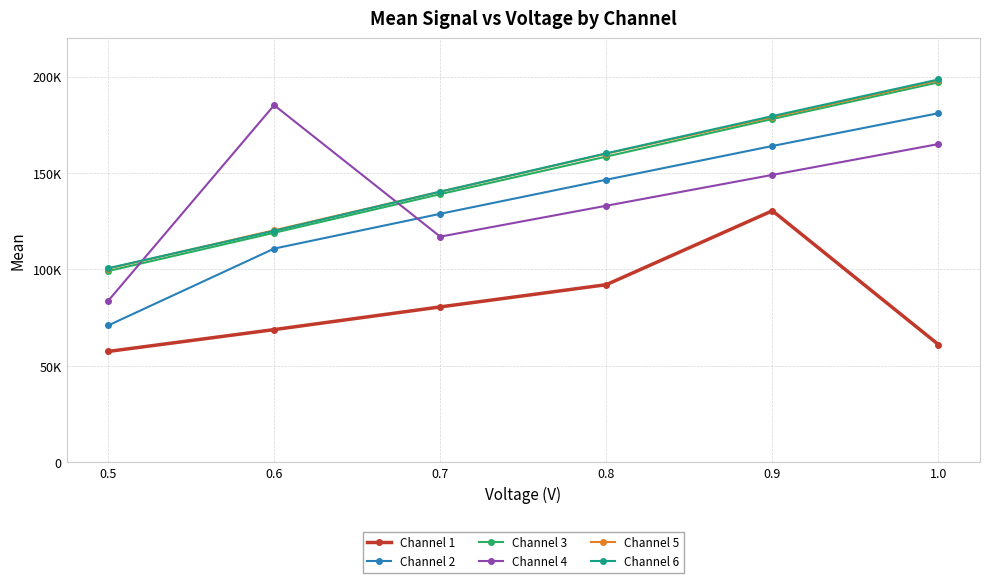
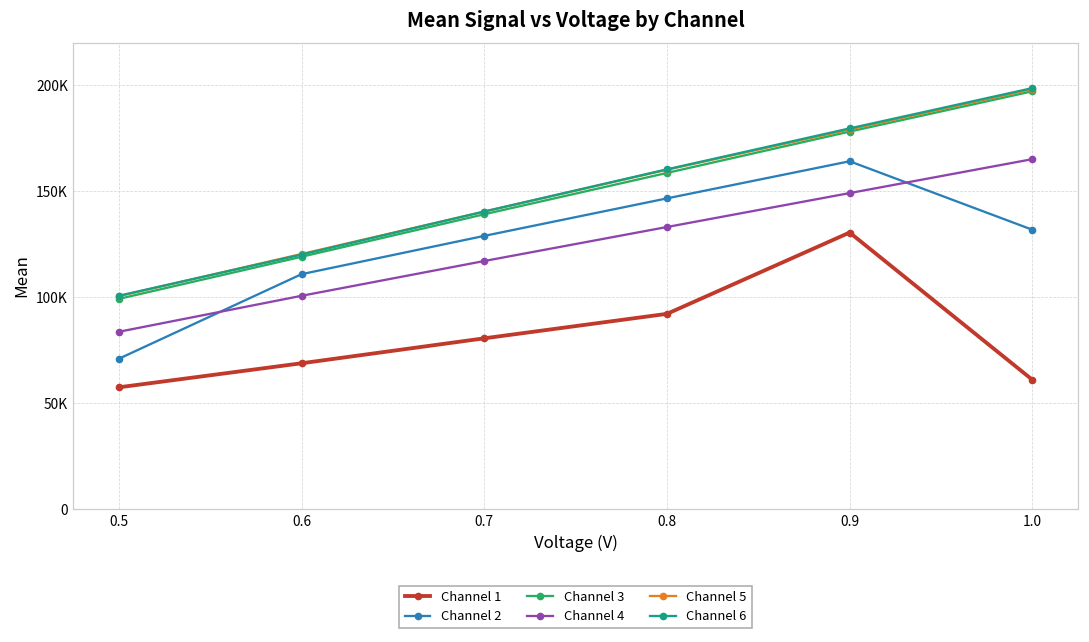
  {
    "Channel 1": {
      "0.5": 57000,
      "0.6": 69000,
      "0.7": 81000,
      "0.8": 92000,
      "0.9": 130000,
      "1.0": 61000
    },
    "Channel 2": {
      "0.5": 71000,
      "0.6": 111000,
      "0.7": 129000,
      "0.8": 147000,
      "0.9": 164000,
-     "1.0": 181000
+     "1.0": 132000
    },
    "Channel 4": {
      "0.5": 84000,
-     "0.6": 185000,
+     "0.6": 101000,
      "0.7": 117000,
      "0.8": 133000,
      "0.9": 149000,
      "1.0": 165000
    }
  }
